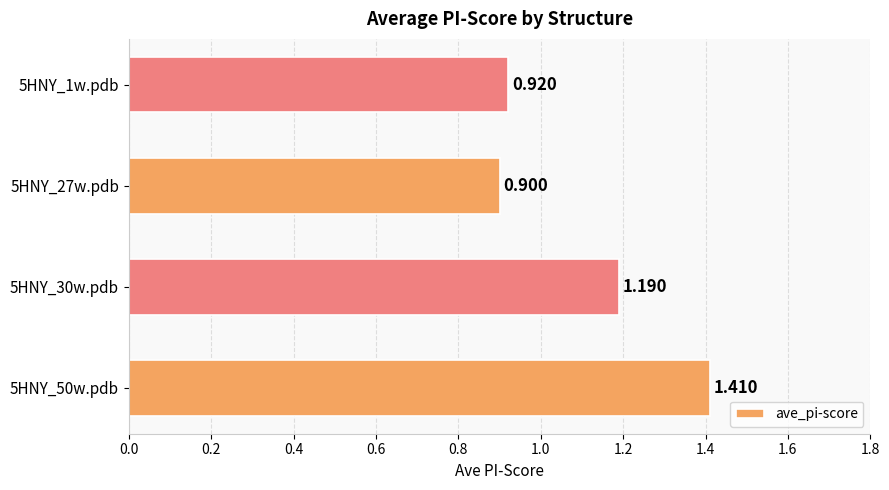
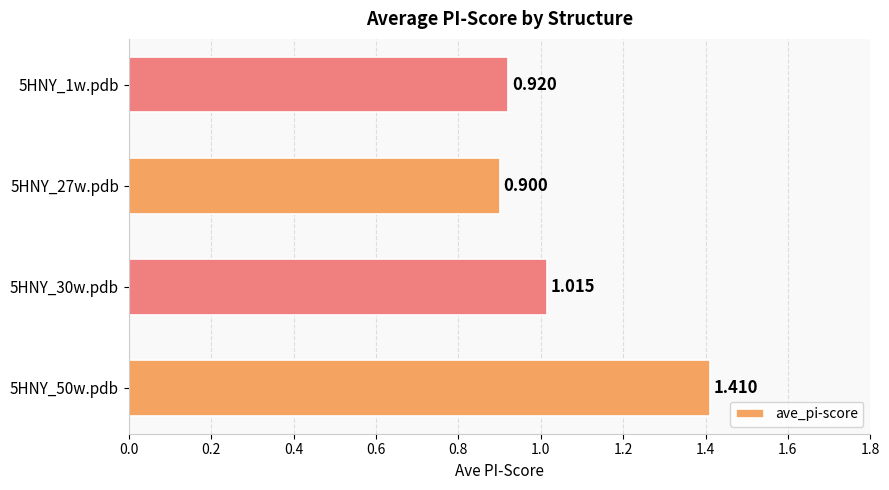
  {
    "5HNY_1w.pdb": 0.920,
    "5HNY_27w.pdb": 0.900,
-   "5HNY_30w.pdb": 1.190,
+   "5HNY_30w.pdb": 1.015,
    "5HNY_50w.pdb": 1.410
  }
